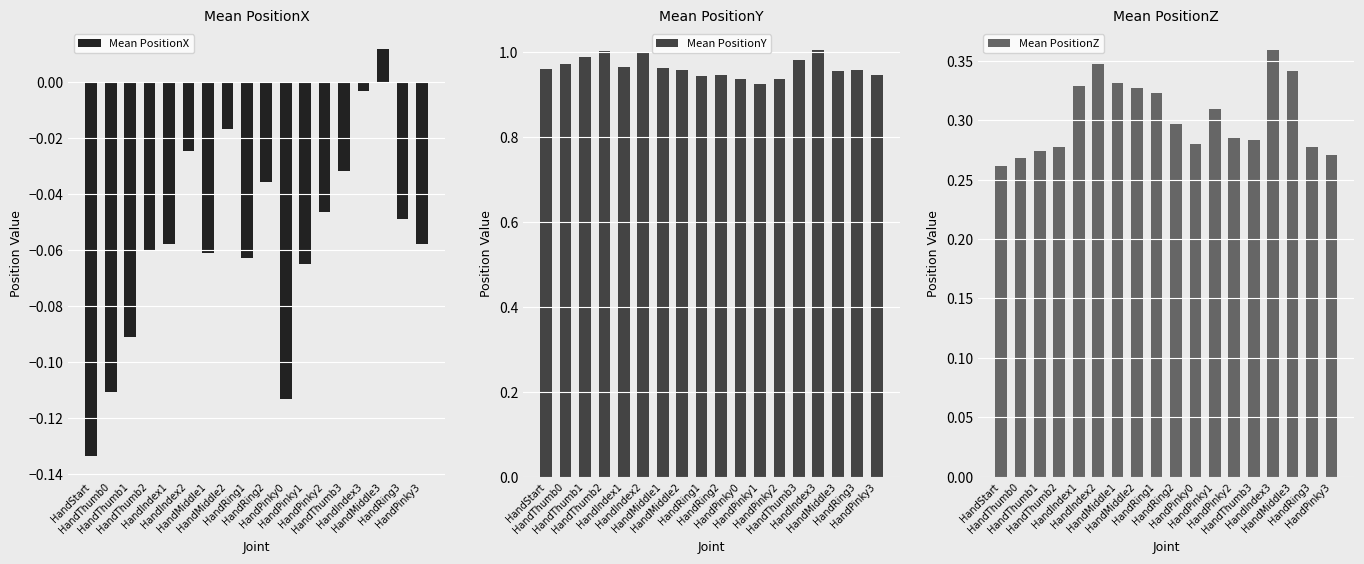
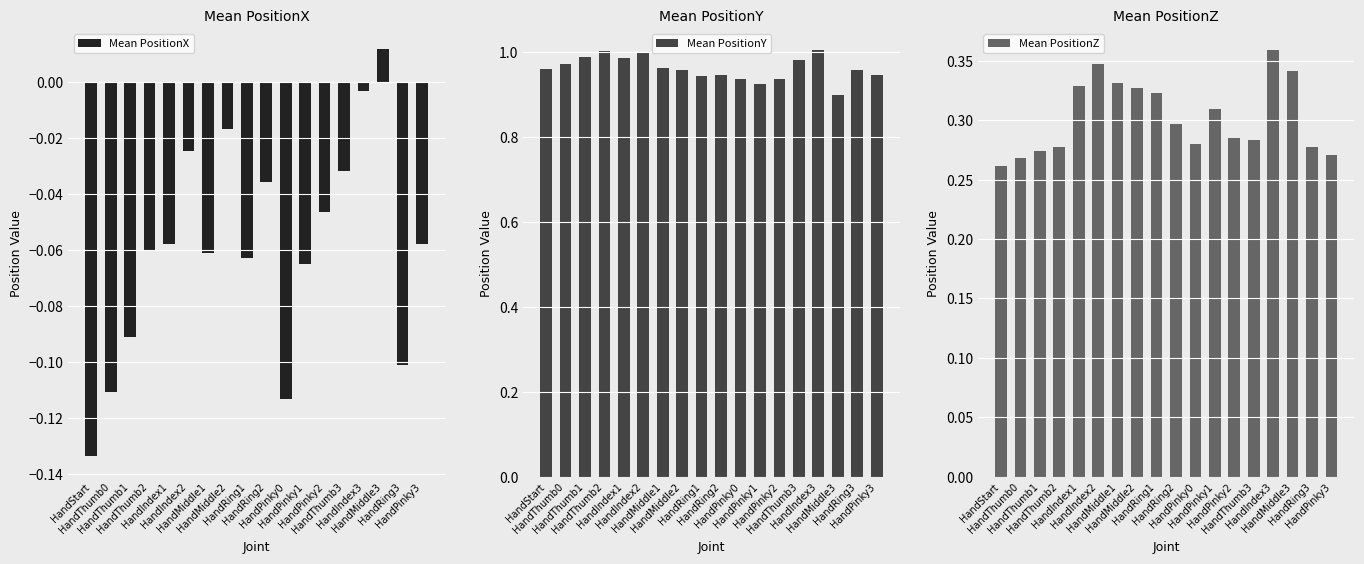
  {
    "Mean PositionX": {
      "HandStart": -0.134,
      "HandThumb0": -0.110,
      "HandThumb1": -0.091,
      "HandThumb2": -0.060,
      "HandIndex1": -0.058,
      "HandIndex2": -0.025,
      "HandMiddle1": -0.061,
      "HandMiddle2": -0.017,
      "HandRing1": -0.063,
      "HandRing2": -0.036,
      "HandPinky0": -0.113,
      "HandPinky1": -0.065,
      "HandPinky2": -0.046,
      "HandThumb3": -0.032,
      "HandIndex3": -0.003,
      "HandMiddle3": 0.012,
-     "HandRing3": -0.049,
+     "HandRing3": -0.101,
      "HandPinky3": -0.058
    },
    "Mean PositionY": {
      "HandStart": 0.96,
      "HandThumb0": 0.97,
      "HandThumb1": 0.99,
      "HandThumb2": 1.00,
-     "HandIndex1": 0.96,
+     "HandIndex1": 0.99,
      "HandIndex2": 1.00,
      "HandMiddle1": 0.96,
      "HandMiddle2": 0.96,
      "HandRing1": 0.94,
      "HandRing2": 0.95,
      "HandPinky0": 0.94,
      "HandPinky1": 0.92,
      "HandPinky2": 0.94,
      "HandThumb3": 0.98,
      "HandIndex3": 1.00,
-     "HandMiddle3": 0.95,
+     "HandMiddle3": 0.90,
      "HandRing3": 0.96,
      "HandPinky3": 0.95
    },
    "Mean PositionZ": {
      "HandStart": 0.262,
      "HandThumb0": 0.268,
      "HandThumb1": 0.274,
      "HandThumb2": 0.277,
      "HandIndex1": 0.329,
      "HandIndex2": 0.347,
      "HandMiddle1": 0.331,
      "HandMiddle2": 0.327,
      "HandRing1": 0.323,
      "HandRing2": 0.296,
      "HandPinky0": 0.280,
      "HandPinky1": 0.309,
      "HandPinky2": 0.285,
      "HandThumb3": 0.284,
      "HandIndex3": 0.359,
      "HandMiddle3": 0.341,
      "HandRing3": 0.277,
      "HandPinky3": 0.271
    }
  }
